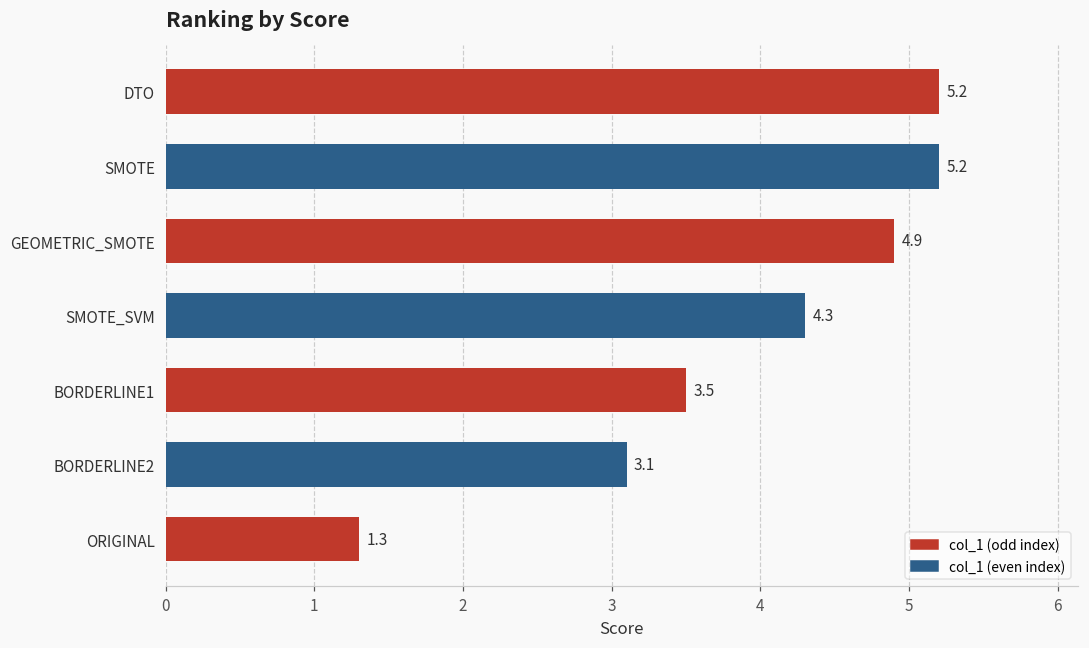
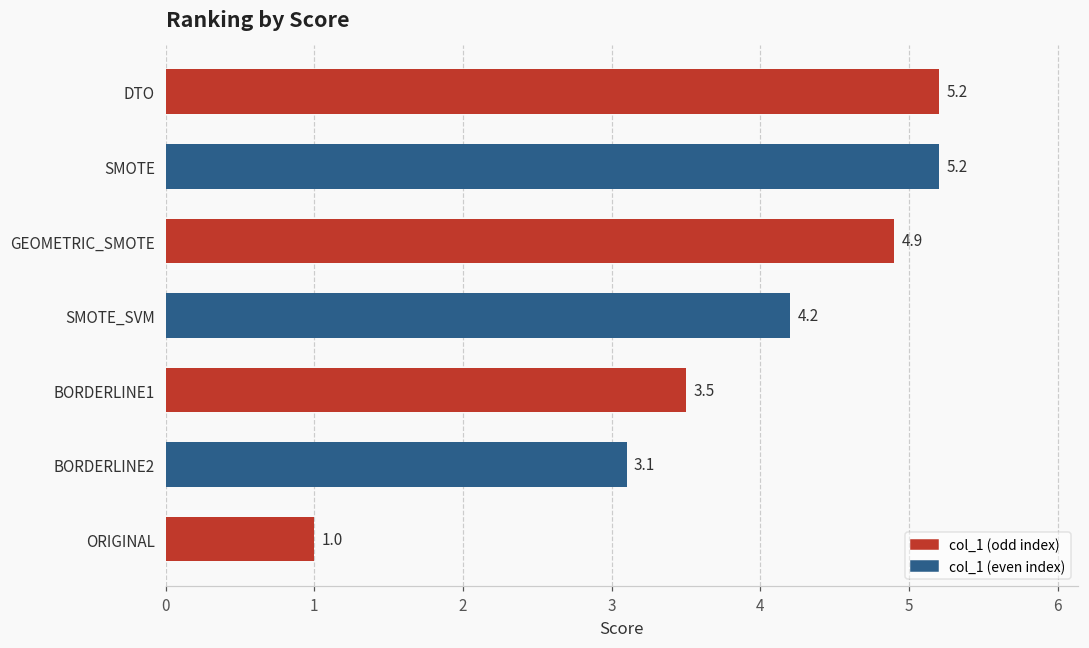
  {
    "DTO": 5.2,
    "SMOTE": 5.2,
    "GEOMETRIC_SMOTE": 4.9,
-   "SMOTE_SVM": 4.3,
+   "SMOTE_SVM": 4.2,
    "BORDERLINE1": 3.5,
    "BORDERLINE2": 3.1,
-   "ORIGINAL": 1.3
+   "ORIGINAL": 1.0
  }
